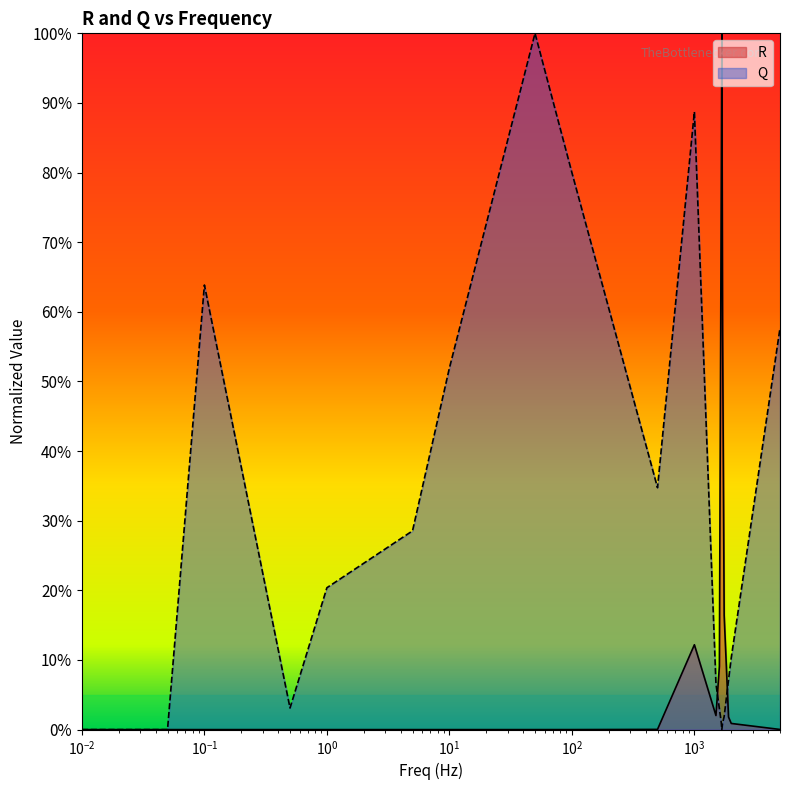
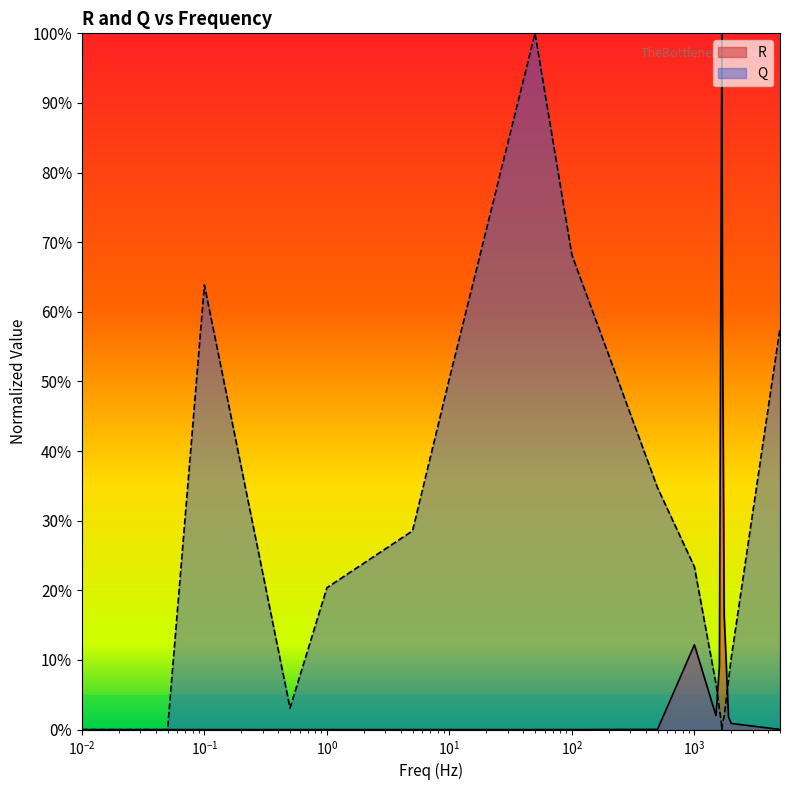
  {
    "R": {
      "10^-1": "0%",
      "10^0": "0%",
      "10^1": "0%",
      "10^2": "0%",
      "10^3": "12%"
    },
    "Q": {
      "10^-1": "64%",
      "10^0": "20%",
-     "10^1": "52%",
-     "10^2": "80%",
-     "10^3": "89%"
+     "10^1": "50%",
+     "10^2": "68%",
+     "10^3": "23%"
    }
  }
